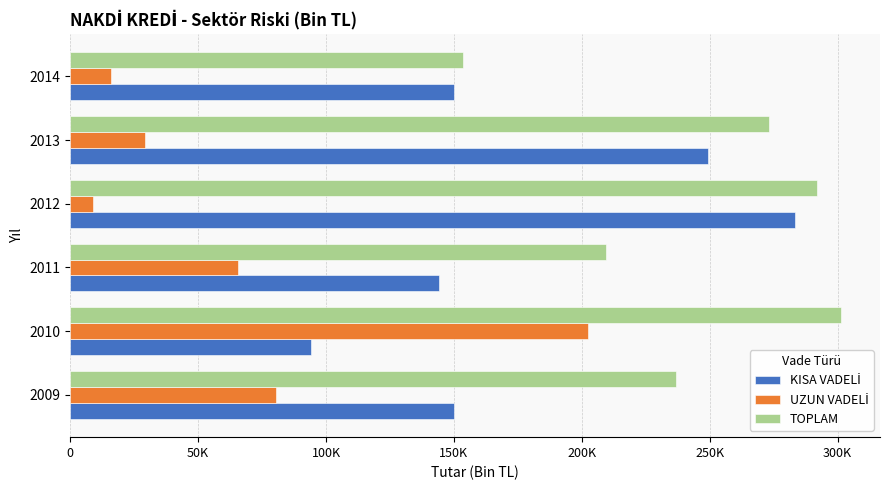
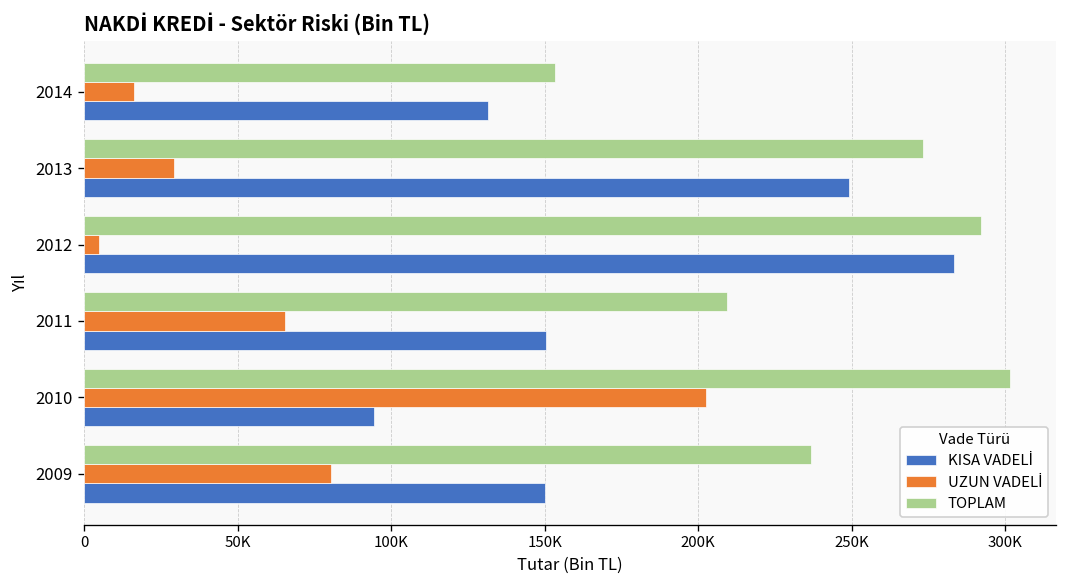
  {
    "KISA VADELİ": {
-     "2014": 150000,
+     "2014": 131000,
      "2013": 249000,
      "2012": 283000,
-     "2011": 144000,
+     "2011": 150000,
      "2010": 94000,
      "2009": 150000
    },
    "UZUN VADELİ": {
      "2014": 16000,
      "2013": 29000,
-     "2012": 9000,
+     "2012": 5000,
      "2011": 65000,
      "2010": 203000,
      "2009": 80000
    },
    "TOPLAM": {
      "2014": 153000,
      "2013": 273000,
      "2012": 292000,
      "2011": 209000,
      "2010": 302000,
      "2009": 237000
    }
  }
